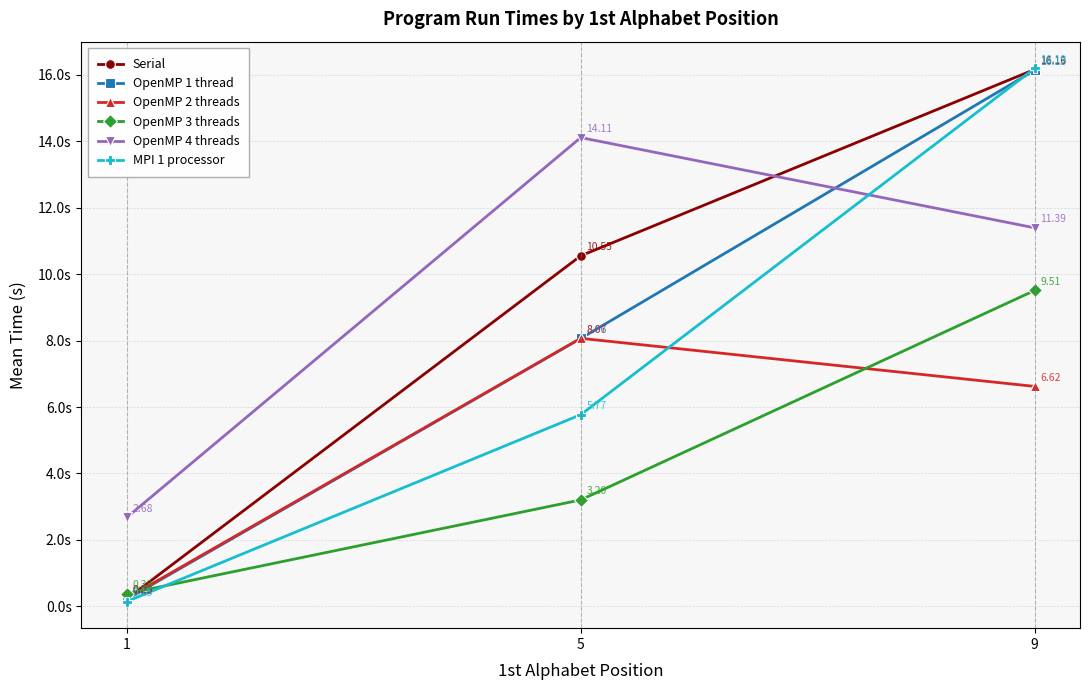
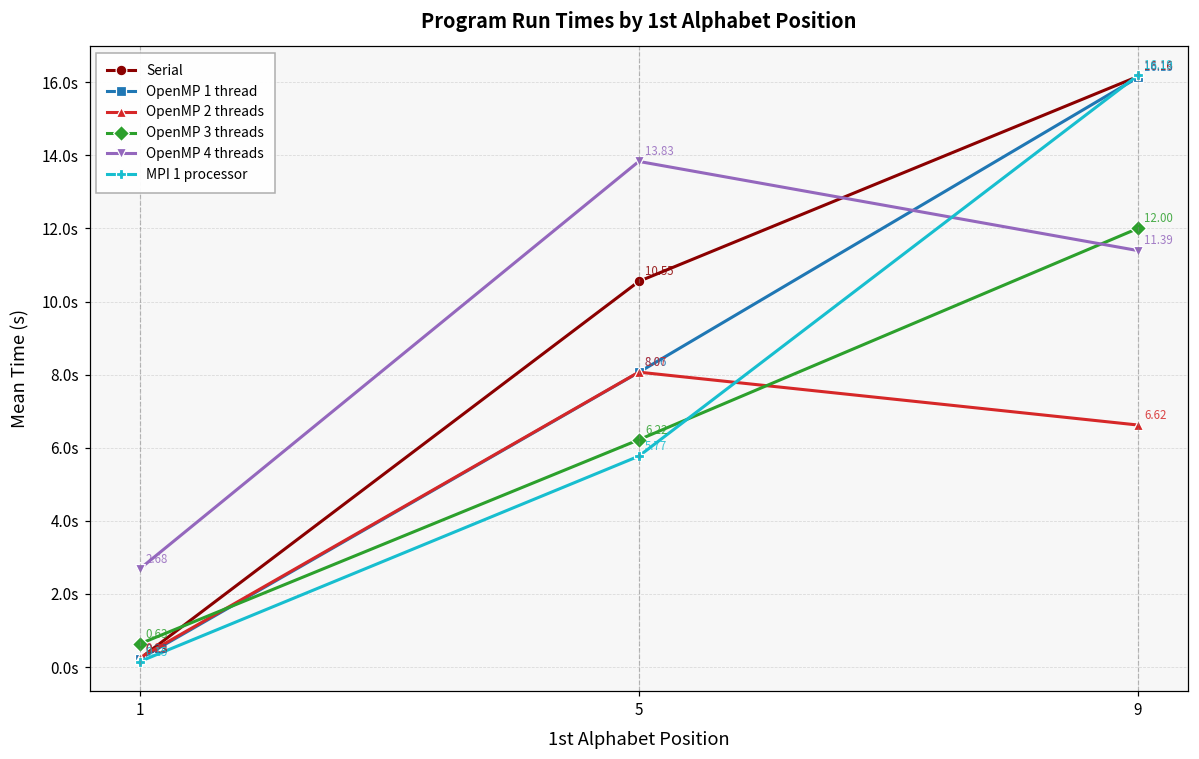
  {
    "Serial": {
      "5": 10.55
    },
    "OpenMP 2 threads": {
      "9": 6.62
    },
    "OpenMP 3 threads": {
-     "1": 0.38,
-     "5": 3.20,
-     "9": 9.51
+     "1": 0.63,
+     "5": 6.22,
+     "9": 12.00
    },
    "OpenMP 4 threads": {
      "1": 2.68,
-     "5": 14.11,
+     "5": 13.83,
      "9": 11.39
    },
    "MPI 1 processor": {
      "5": 5.77
    }
  }
